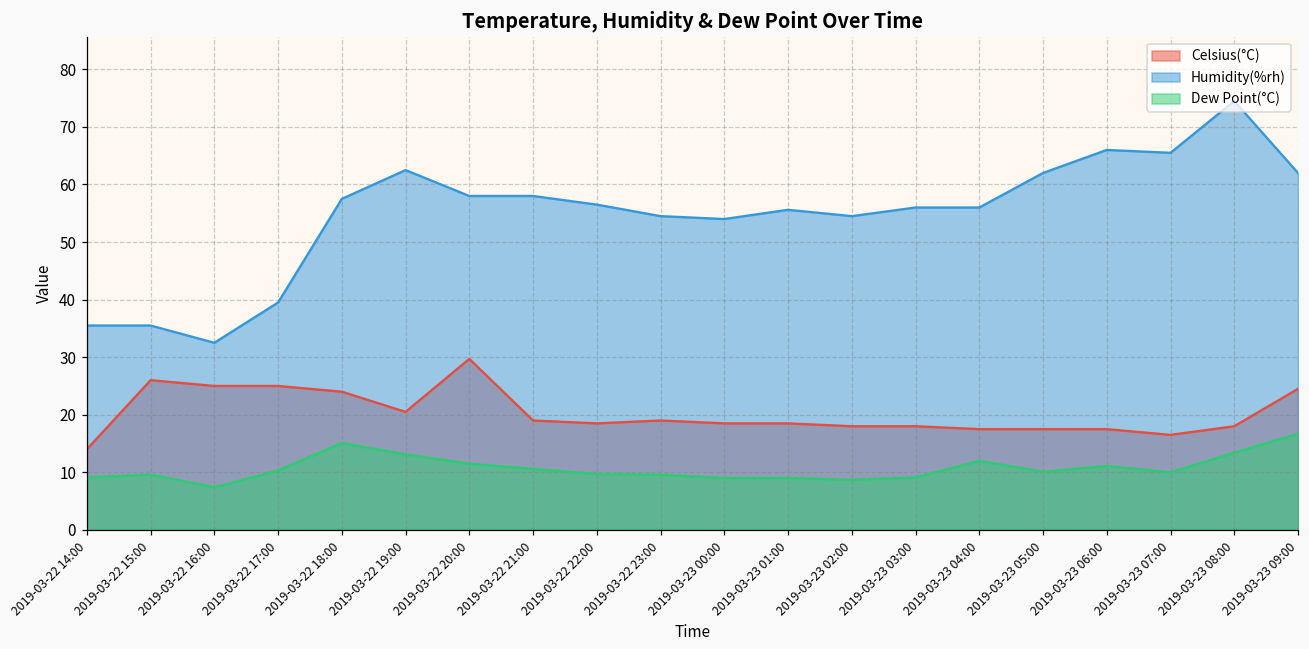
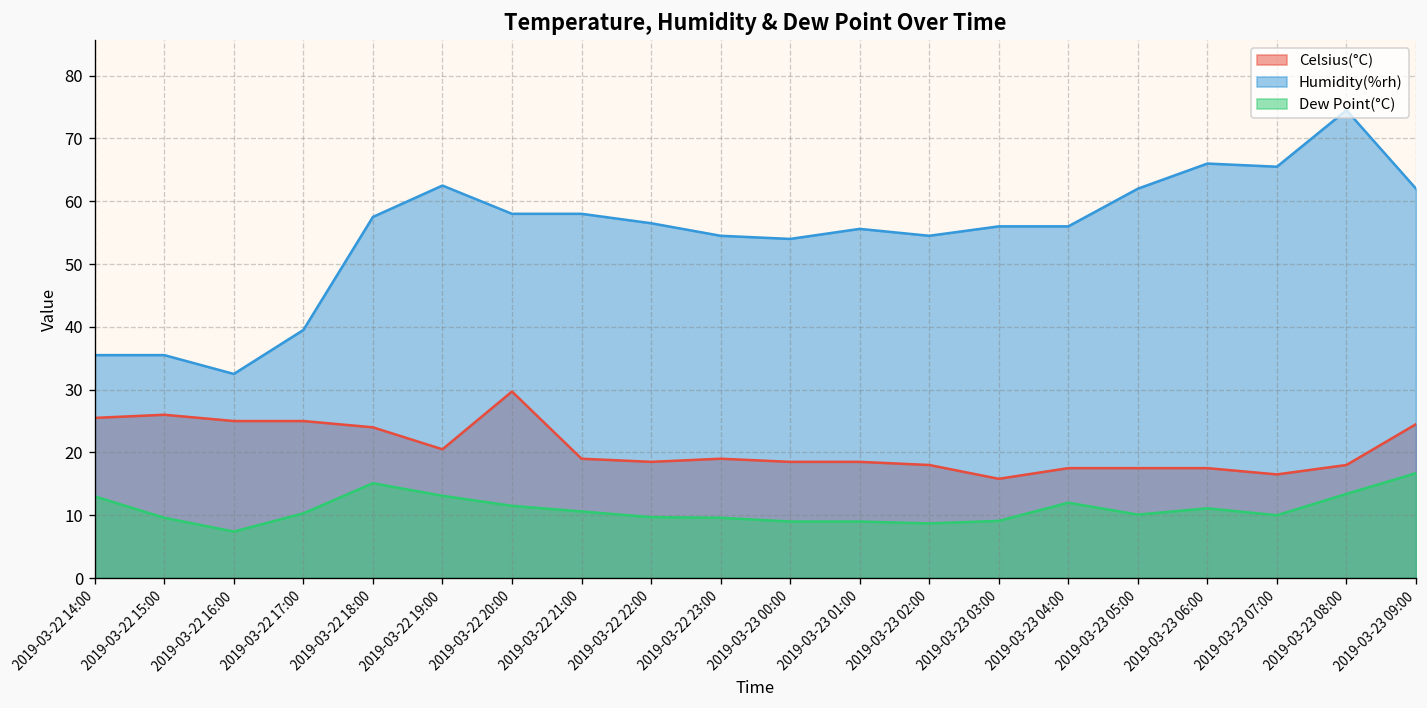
  {
    "Celsius(°C)": {
-     "2019-03-22 14:00": 14,
+     "2019-03-22 14:00": 26,
      "2019-03-22 15:00": 26,
      "2019-03-22 16:00": 25,
      "2019-03-22 17:00": 25,
      "2019-03-22 18:00": 24,
      "2019-03-22 19:00": 21,
      "2019-03-22 20:00": 30,
      "2019-03-22 21:00": 19,
      "2019-03-22 22:00": 19,
      "2019-03-22 23:00": 19,
      "2019-03-23 00:00": 19,
      "2019-03-23 01:00": 19,
      "2019-03-23 02:00": 18,
-     "2019-03-23 03:00": 18,
+     "2019-03-23 03:00": 16,
      "2019-03-23 04:00": 18,
      "2019-03-23 05:00": 18,
      "2019-03-23 06:00": 18,
      "2019-03-23 07:00": 17,
      "2019-03-23 08:00": 18,
      "2019-03-23 09:00": 25
    },
    "Humidity(%rh)": {
      "2019-03-22 14:00": 36,
      "2019-03-22 15:00": 36,
      "2019-03-22 16:00": 33,
      "2019-03-22 17:00": 40,
      "2019-03-22 18:00": 58,
      "2019-03-22 19:00": 63,
      "2019-03-22 20:00": 58,
      "2019-03-22 21:00": 58,
      "2019-03-22 22:00": 57,
      "2019-03-22 23:00": 55,
      "2019-03-23 00:00": 54,
      "2019-03-23 01:00": 56,
      "2019-03-23 02:00": 55,
      "2019-03-23 03:00": 56,
      "2019-03-23 04:00": 56,
      "2019-03-23 05:00": 62,
      "2019-03-23 06:00": 66,
      "2019-03-23 07:00": 66,
      "2019-03-23 09:00": 62
    },
    "Dew Point(°C)": {
-     "2019-03-22 14:00": 9,
+     "2019-03-22 14:00": 13,
      "2019-03-22 15:00": 10,
      "2019-03-22 16:00": 7,
      "2019-03-22 17:00": 10,
      "2019-03-22 18:00": 15,
      "2019-03-22 19:00": 13,
      "2019-03-22 20:00": 12,
      "2019-03-22 21:00": 11,
      "2019-03-22 22:00": 10,
      "2019-03-22 23:00": 10,
      "2019-03-23 00:00": 9,
      "2019-03-23 01:00": 9,
      "2019-03-23 02:00": 9,
      "2019-03-23 03:00": 9,
      "2019-03-23 04:00": 12,
      "2019-03-23 05:00": 10,
      "2019-03-23 06:00": 11,
      "2019-03-23 07:00": 10,
      "2019-03-23 08:00": 13,
      "2019-03-23 09:00": 17
    }
  }
